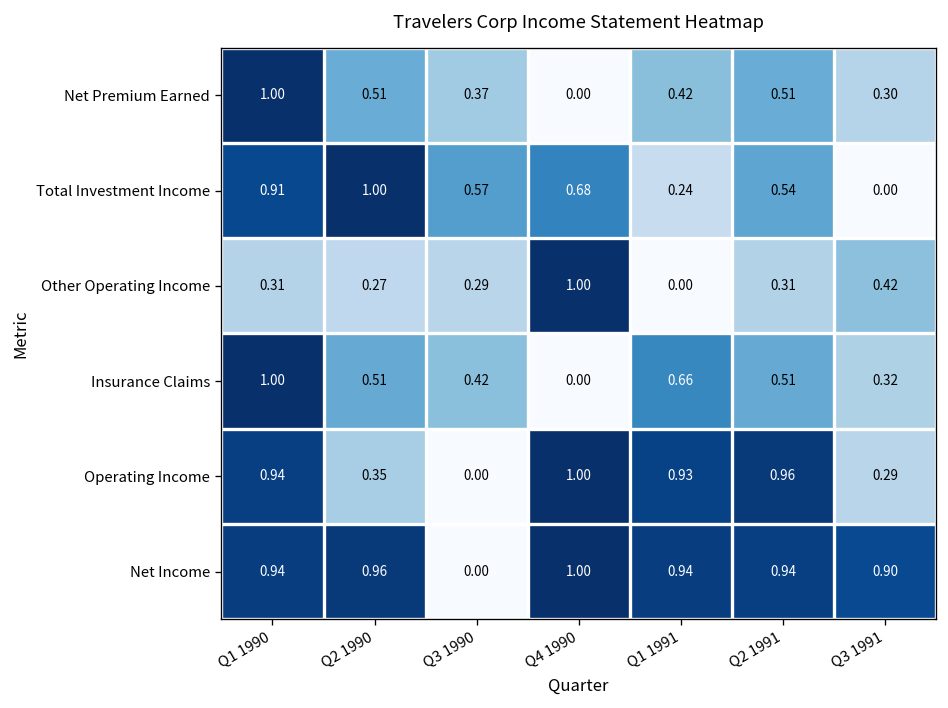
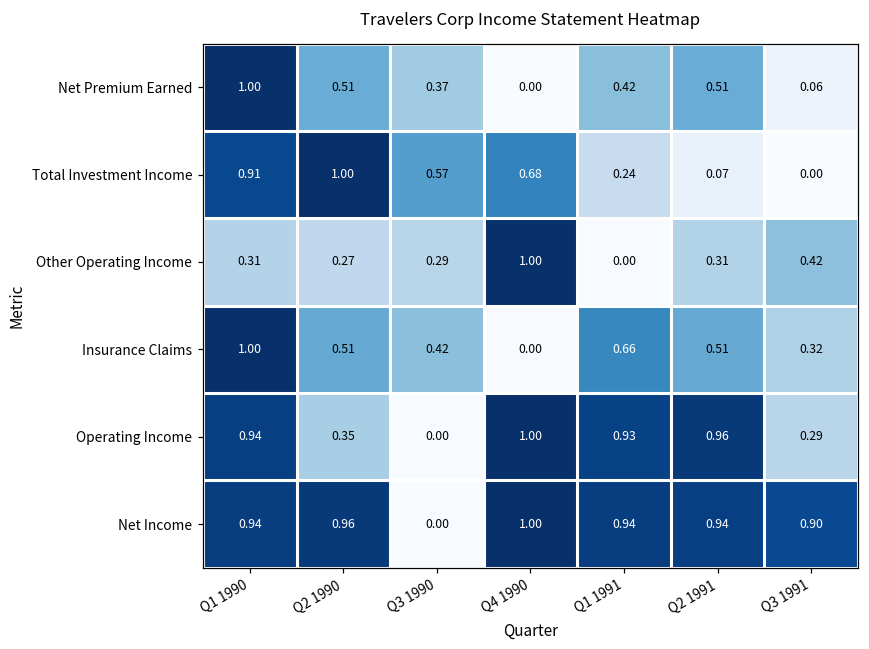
  {
    "Net Premium Earned": {
      "Q1 1990": 1.00,
      "Q2 1990": 0.51,
      "Q3 1990": 0.37,
      "Q4 1990": 0.00,
      "Q1 1991": 0.42,
      "Q2 1991": 0.51,
-     "Q3 1991": 0.30
+     "Q3 1991": 0.06
    },
    "Total Investment Income": {
      "Q1 1990": 0.91,
      "Q2 1990": 1.00,
      "Q3 1990": 0.57,
      "Q4 1990": 0.68,
      "Q1 1991": 0.24,
-     "Q2 1991": 0.54,
+     "Q2 1991": 0.07,
      "Q3 1991": 0.00
    },
    "Other Operating Income": {
      "Q1 1990": 0.31,
      "Q2 1990": 0.27,
      "Q3 1990": 0.29,
      "Q4 1990": 1.00,
      "Q1 1991": 0.00,
      "Q2 1991": 0.31,
      "Q3 1991": 0.42
    },
    "Insurance Claims": {
      "Q1 1990": 1.00,
      "Q2 1990": 0.51,
      "Q3 1990": 0.42,
      "Q4 1990": 0.00,
      "Q1 1991": 0.66,
      "Q2 1991": 0.51,
      "Q3 1991": 0.32
    },
    "Operating Income": {
      "Q1 1990": 0.94,
      "Q2 1990": 0.35,
      "Q3 1990": 0.00,
      "Q4 1990": 1.00,
      "Q1 1991": 0.93,
      "Q2 1991": 0.96,
      "Q3 1991": 0.29
    },
    "Net Income": {
      "Q1 1990": 0.94,
      "Q2 1990": 0.96,
      "Q3 1990": 0.00,
      "Q4 1990": 1.00,
      "Q1 1991": 0.94,
      "Q2 1991": 0.94,
      "Q3 1991": 0.90
    }
  }
